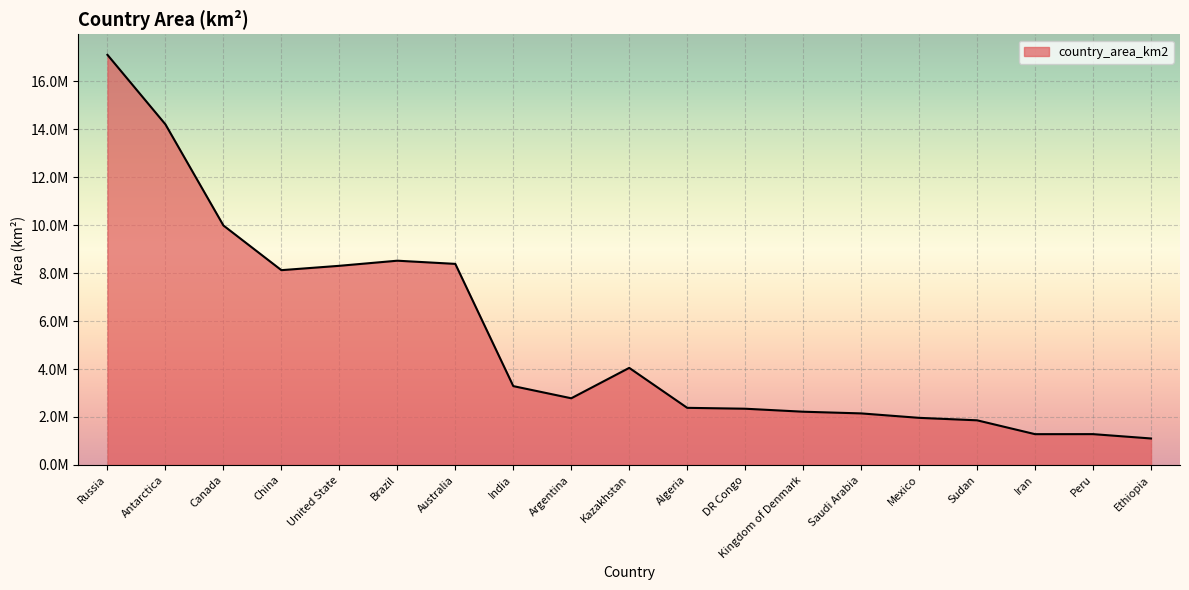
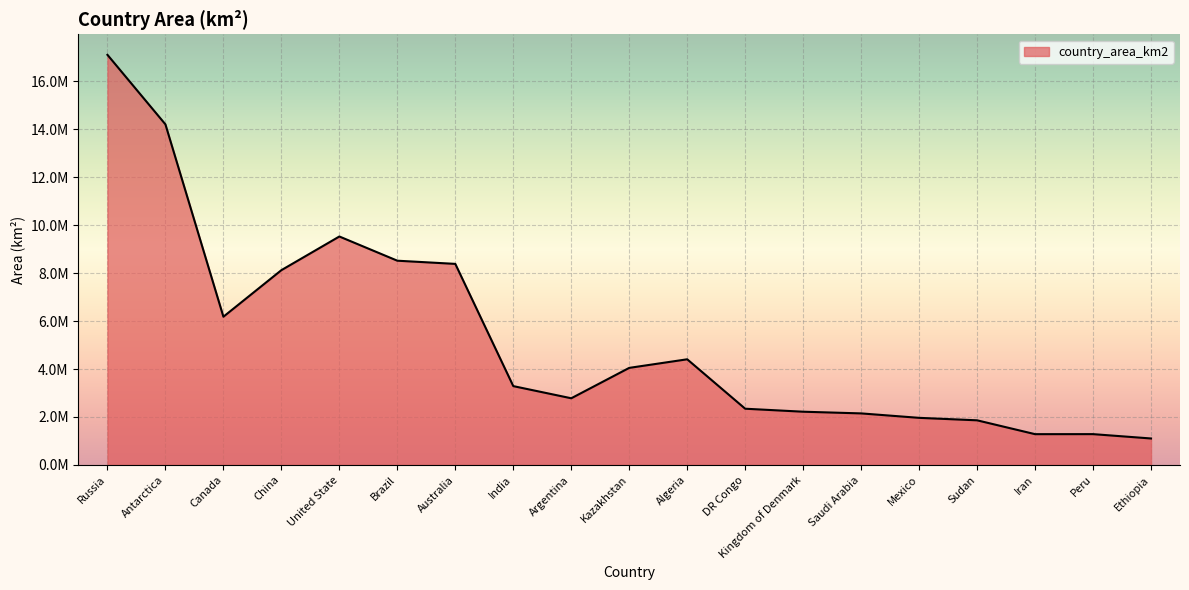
  {
    "Russia": 17100000,
    "Antarctica": 14200000,
-   "Canada": 10000000,
+   "Canada": 6200000,
    "China": 8100000,
-   "United State": 8300000,
+   "United State": 9500000,
    "Brazil": 8500000,
    "Australia": 8400000,
    "India": 3300000,
    "Argentina": 2800000,
    "Kazakhstan": 4000000,
-   "Algeria": 2400000,
+   "Algeria": 4400000,
    "DR Congo": 2300000,
    "Kingdom of Denmark": 2200000,
    "Saudi Arabia": 2100000,
    "Mexico": 2000000,
    "Sudan": 1900000,
    "Iran": 1300000,
    "Peru": 1300000,
    "Ethiopia": 1100000
  }
